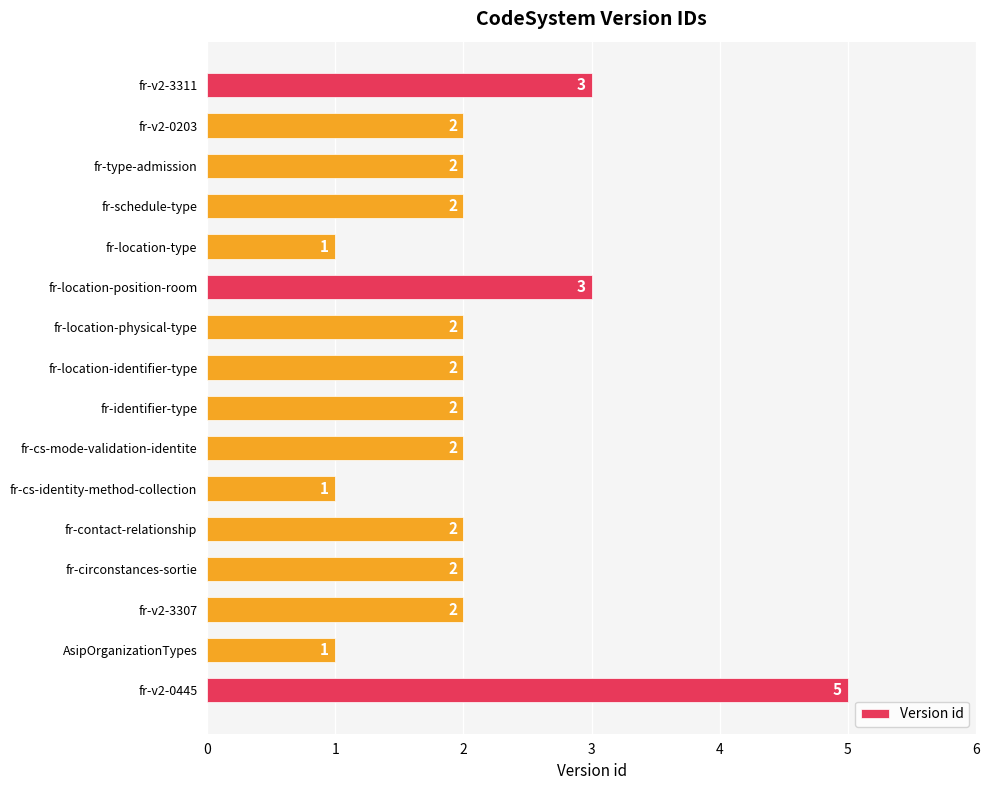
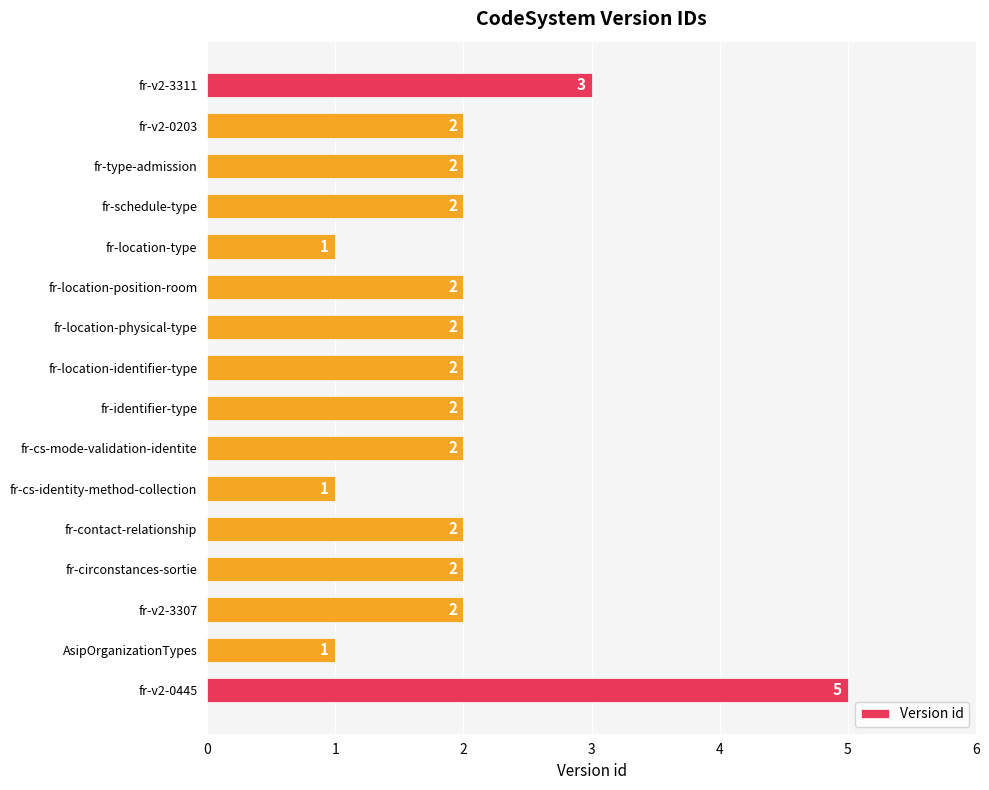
  {
    "fr-v2-3311": 3,
    "fr-v2-0203": 2,
    "fr-type-admission": 2,
    "fr-schedule-type": 2,
    "fr-location-type": 1,
-   "fr-location-position-room": 3,
+   "fr-location-position-room": 2,
    "fr-location-physical-type": 2,
    "fr-location-identifier-type": 2,
    "fr-identifier-type": 2,
    "fr-cs-mode-validation-identite": 2,
    "fr-cs-identity-method-collection": 1,
    "fr-contact-relationship": 2,
    "fr-circonstances-sortie": 2,
    "fr-v2-3307": 2,
    "AsipOrganizationTypes": 1,
    "fr-v2-0445": 5
  }
